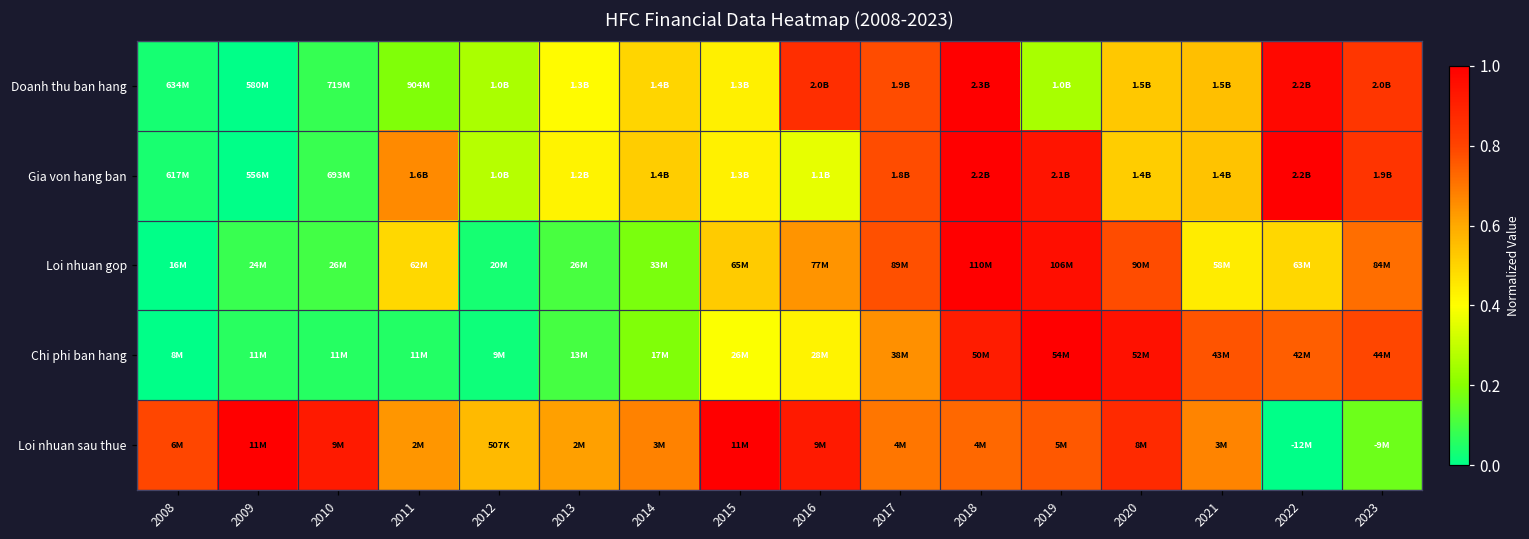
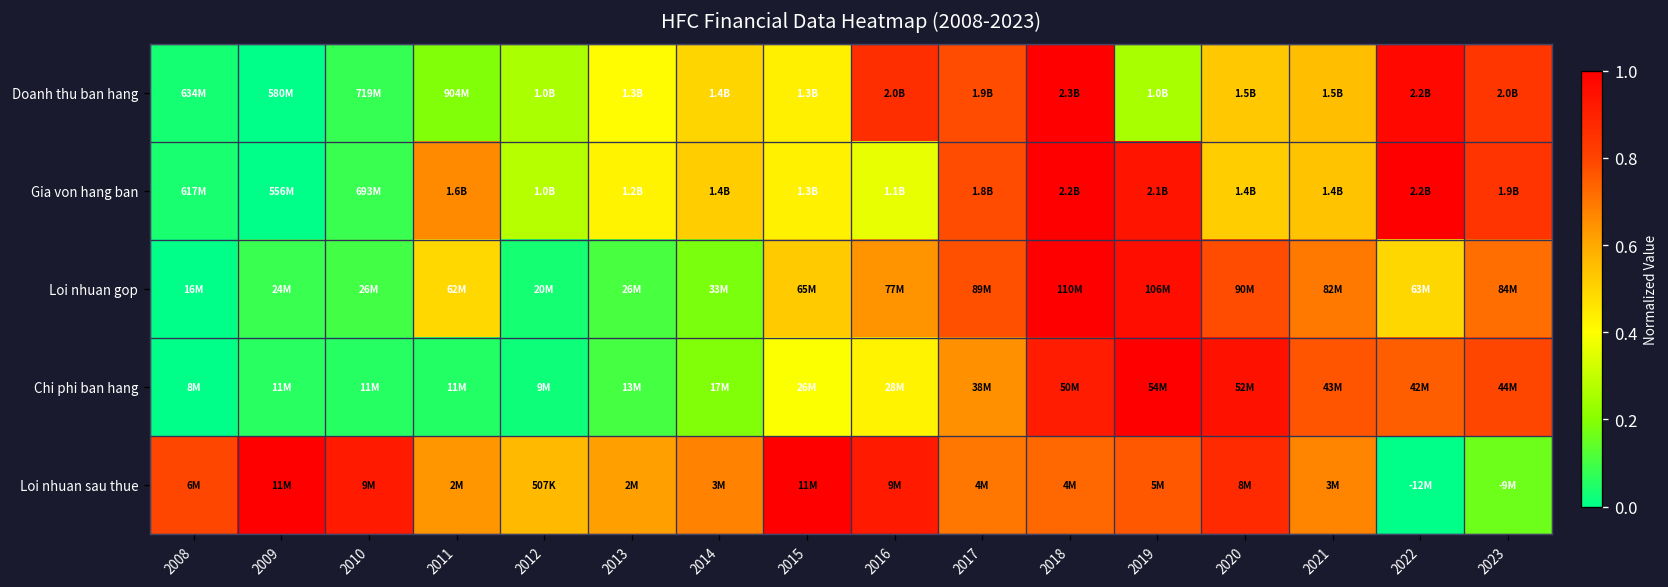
  {
    "Doanh thu ban hang": {
      "2008": "634M",
      "2009": "580M",
      "2010": "719M",
      "2011": "904M",
      "2012": "1.0B",
      "2013": "1.3B",
      "2014": "1.4B",
      "2015": "1.3B",
      "2016": "2.0B",
      "2017": "1.9B",
      "2018": "2.3B",
      "2019": "1.0B",
      "2020": "1.5B",
      "2021": "1.5B",
      "2022": "2.2B",
      "2023": "2.0B"
    },
    "Gia von hang ban": {
      "2008": "617M",
      "2009": "556M",
      "2010": "693M",
      "2011": "1.6B",
      "2012": "1.0B",
      "2013": "1.2B",
      "2014": "1.4B",
      "2015": "1.3B",
      "2016": "1.1B",
      "2017": "1.8B",
      "2018": "2.2B",
      "2019": "2.1B",
      "2020": "1.4B",
      "2021": "1.4B",
      "2022": "2.2B",
      "2023": "1.9B"
    },
    "Loi nhuan gop": {
      "2008": "16M",
      "2009": "24M",
      "2010": "26M",
      "2011": "62M",
      "2012": "20M",
      "2013": "26M",
      "2014": "33M",
      "2015": "65M",
      "2016": "77M",
      "2017": "89M",
      "2018": "110M",
      "2019": "106M",
      "2020": "90M",
-     "2021": "58M",
+     "2021": "82M",
      "2022": "63M",
      "2023": "84M"
    },
    "Chi phi ban hang": {
      "2008": "8M",
      "2009": "11M",
      "2010": "11M",
      "2011": "11M",
      "2012": "9M",
      "2013": "13M",
      "2014": "17M",
      "2015": "26M",
      "2016": "28M",
      "2017": "38M",
      "2018": "50M",
      "2019": "54M",
      "2020": "52M",
      "2021": "43M",
      "2022": "42M",
      "2023": "44M"
    },
    "Loi nhuan sau thue": {
      "2008": "6M",
      "2009": "11M",
      "2010": "9M",
      "2011": "2M",
      "2012": "507K",
      "2013": "2M",
      "2014": "3M",
      "2015": "11M",
      "2016": "9M",
      "2017": "4M",
      "2018": "4M",
      "2019": "5M",
      "2020": "8M",
      "2021": "3M",
      "2022": "-12M",
      "2023": "-9M"
    }
  }
